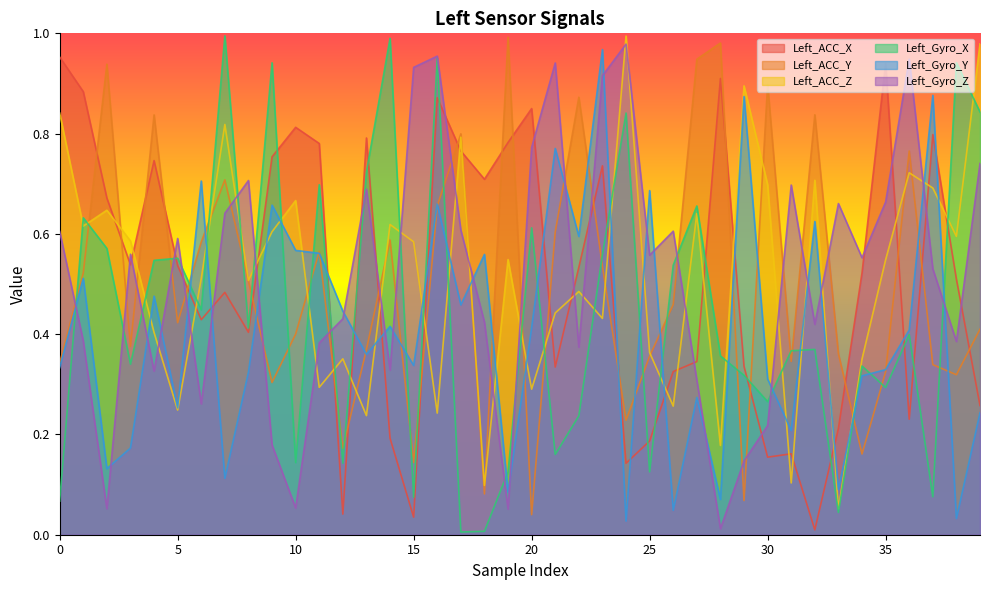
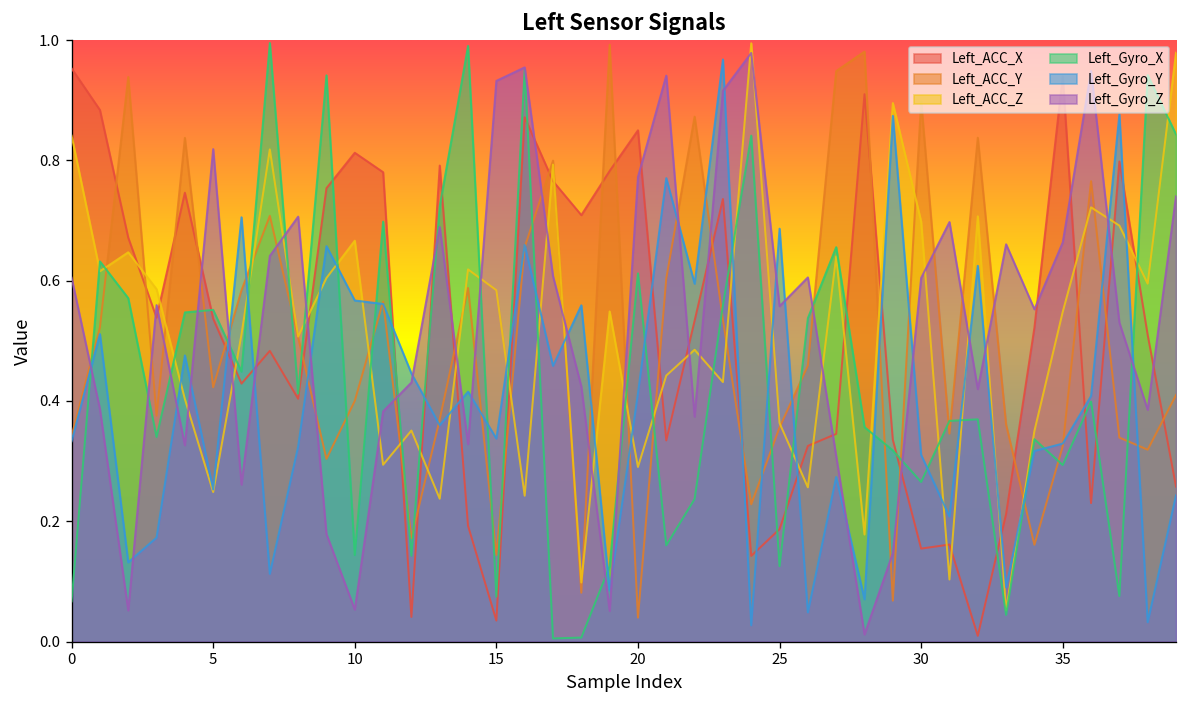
  {
    "Left_ACC_Z": {
      "0": 0.84,
      "10": 0.67,
      "15": 0.58,
      "20": 0.29,
      "25": 0.36,
      "30": 0.70,
      "35": 0.55
    },
    "Left_Gyro_X": {
      "0": 0.07,
      "5": 0.55,
      "10": 0.14,
      "15": 0.07,
      "20": 0.61,
      "25": 0.13,
      "30": 0.27,
      "35": 0.29
    },
    "Left_Gyro_Y": {
      "0": 0.33,
      "10": 0.57,
      "15": 0.34,
      "20": 0.41,
      "25": 0.69,
      "30": 0.31
    },
    "Left_Gyro_Z": {
      "0": 0.60,
-     "5": 0.59,
+     "5": 0.82,
      "10": 0.05,
      "15": 0.93,
      "20": 0.77,
      "25": 0.56,
-     "30": 0.22,
+     "30": 0.60,
      "35": 0.66
    }
  }
